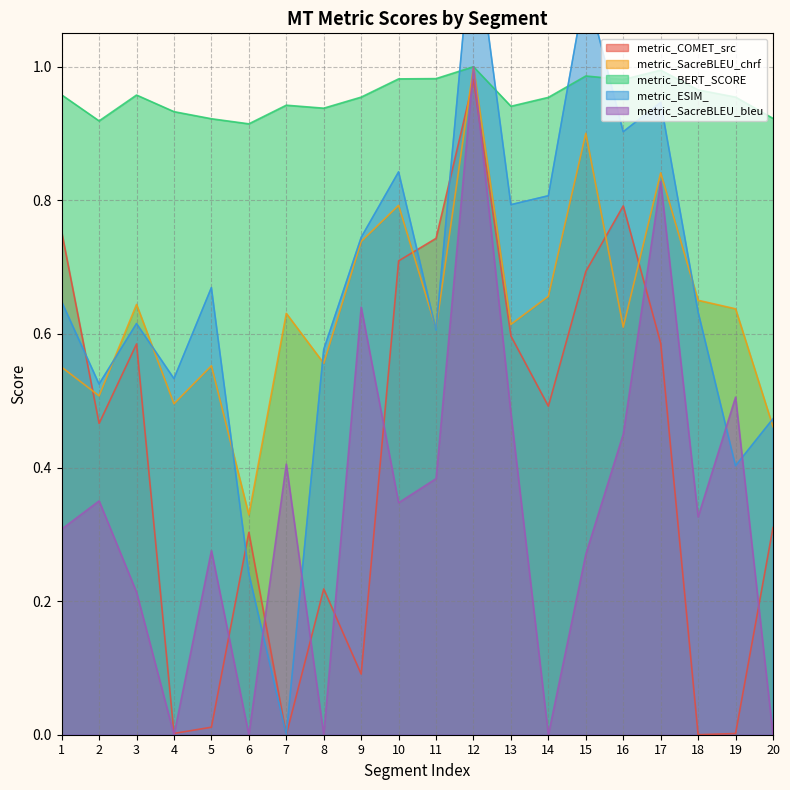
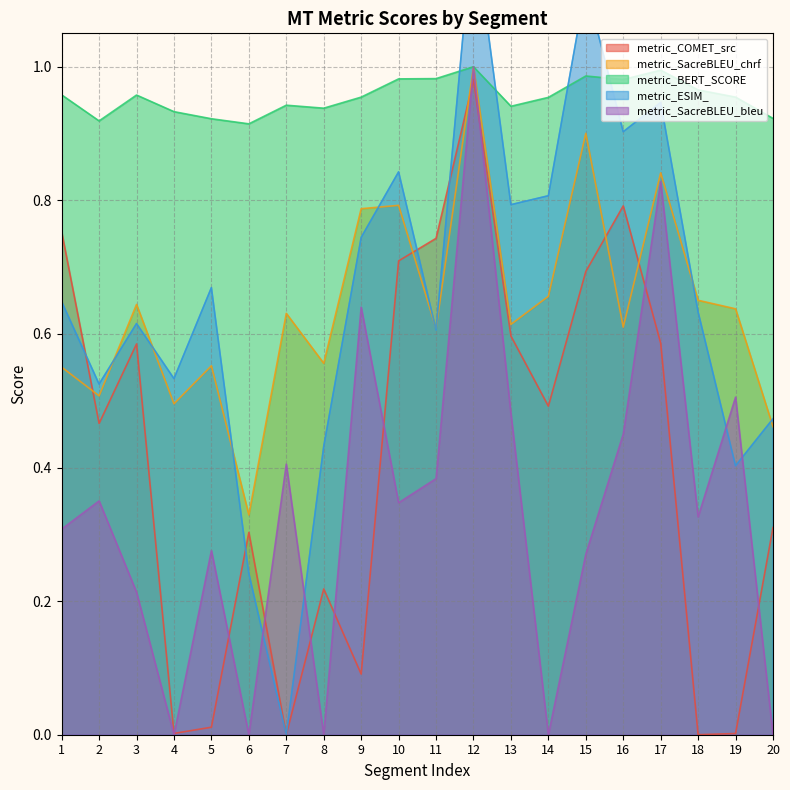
  {
    "metric_COMET_src": {
      "1": 0.75,
      "2": 0.47,
      "3": 0.58,
      "5": 0.01,
      "6": 0.30,
      "8": 0.22,
      "9": 0.09,
      "10": 0.71,
      "11": 0.74,
      "12": 0.98,
      "13": 0.60,
      "14": 0.49,
      "15": 0.69,
      "16": 0.79,
      "17": 0.59,
      "18": 0.00,
      "19": 0.00,
      "20": 0.31
    },
    "metric_SacreBLEU_chrf": {
      "1": 0.55,
      "2": 0.51,
      "3": 0.64,
      "4": 0.50,
      "5": 0.55,
      "6": 0.33,
      "7": 0.63,
      "8": 0.56,
-     "9": 0.74,
+     "9": 0.79,
      "10": 0.79,
      "13": 0.61,
      "14": 0.66,
      "15": 0.90,
      "16": 0.61,
      "17": 0.84,
      "18": 0.65,
      "19": 0.64,
      "20": 0.46
    },
    "metric_BERT_SCORE": {
      "1": 0.96,
      "2": 0.92,
      "3": 0.96,
      "4": 0.93,
      "5": 0.92,
      "6": 0.91,
      "7": 0.94,
      "8": 0.94,
      "9": 0.95,
      "10": 0.98,
      "11": 0.98,
      "13": 0.94,
      "14": 0.95,
      "15": 0.99,
      "20": 0.92
    },
    "metric_ESIM_": {
      "1": 0.65,
      "2": 0.52,
      "3": 0.62,
      "4": 0.53,
      "5": 0.67,
      "6": 0.24,
-     "8": 0.58,
+     "8": 0.43,
      "9": 0.74,
      "10": 0.84,
      "13": 0.79,
      "14": 0.81,
      "16": 0.90,
      "18": 0.63,
      "19": 0.40,
      "20": 0.47
    },
    "metric_SacreBLEU_bleu": {
      "1": 0.31,
      "2": 0.35,
      "3": 0.21,
      "5": 0.28,
      "6": 0.00,
      "7": 0.41,
      "8": 0.00,
      "9": 0.64,
      "10": 0.35,
      "11": 0.38,
      "13": 0.48,
      "14": 0.00,
      "15": 0.27,
      "16": 0.45,
      "17": 0.83,
      "18": 0.33,
      "19": 0.51,
      "20": 0.00
    }
  }
